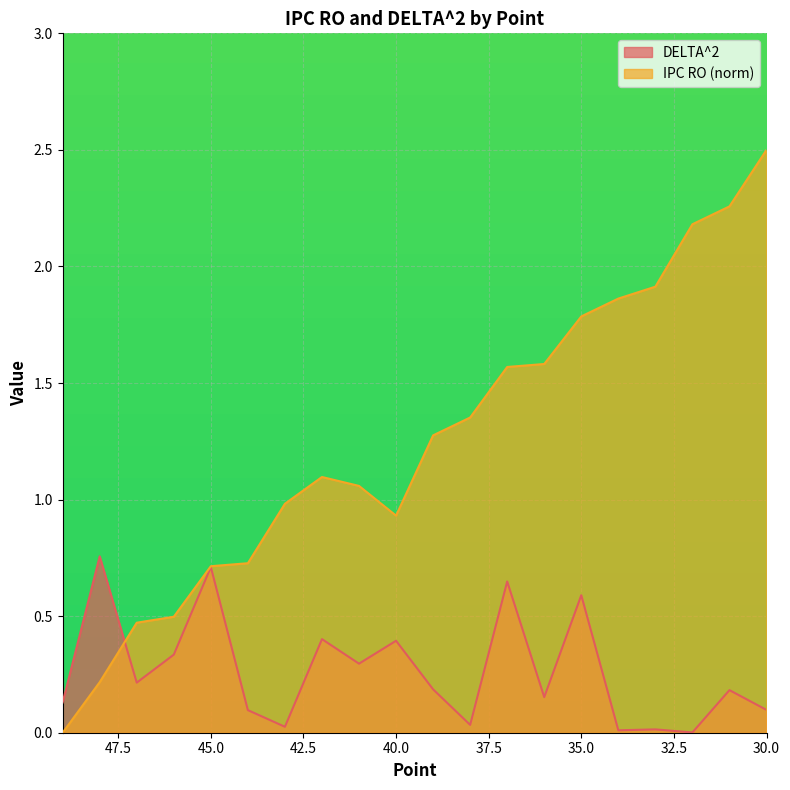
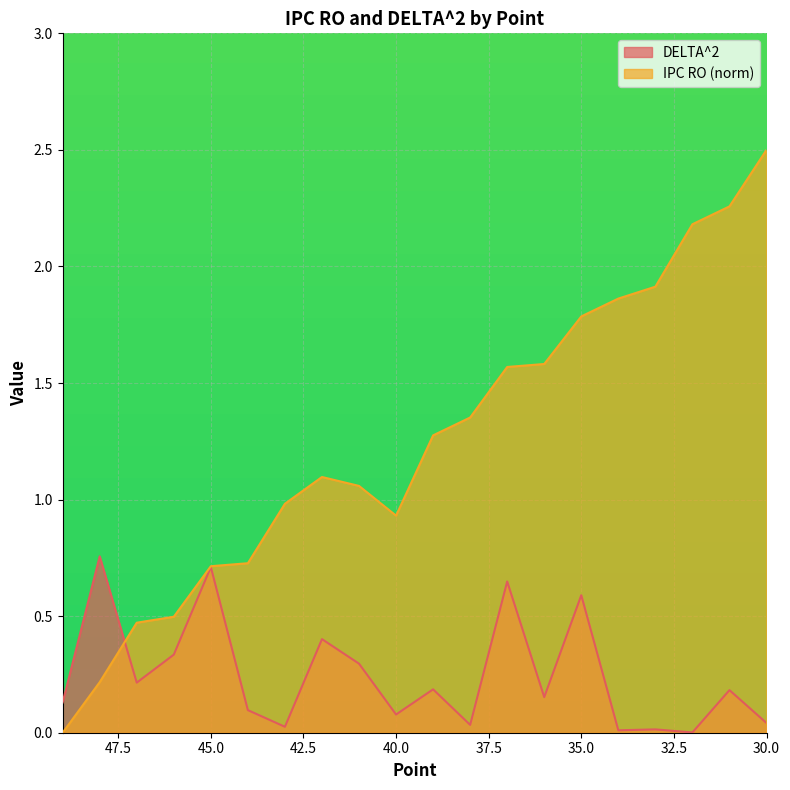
  {
    "DELTA^2": {
-     "40.0": 0.39,
+     "40.0": 0.08,
      "35.0": 0.59,
-     "30.0": 0.10
+     "30.0": 0.04
    },
    "IPC RO (norm)": {
      "40.0": 0.93,
      "35.0": 1.79,
      "30.0": 2.50
    }
  }
